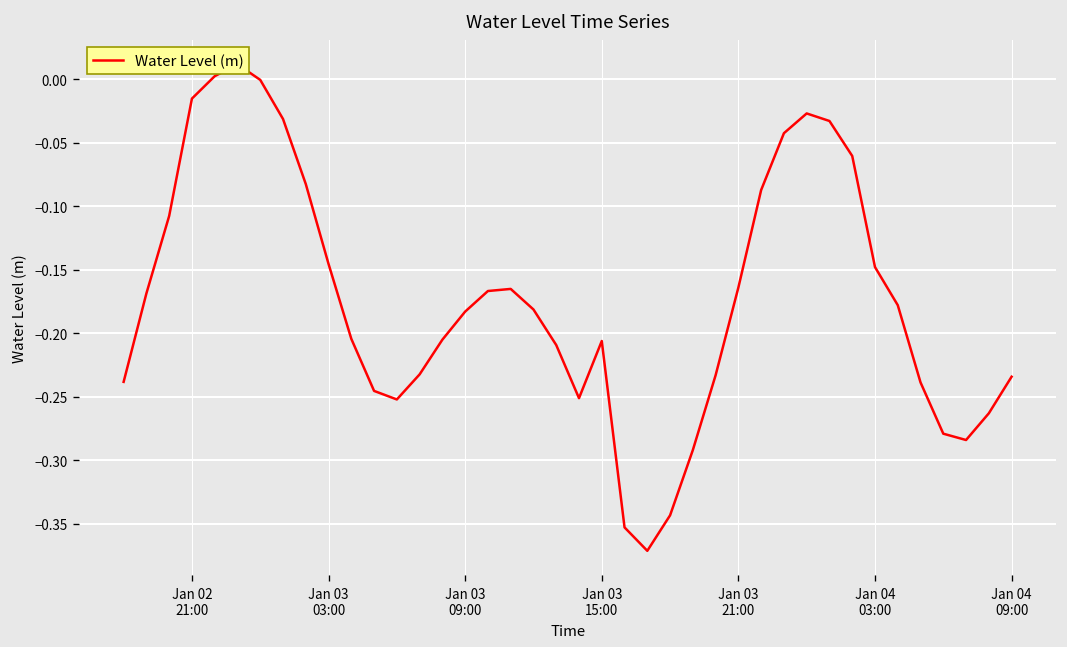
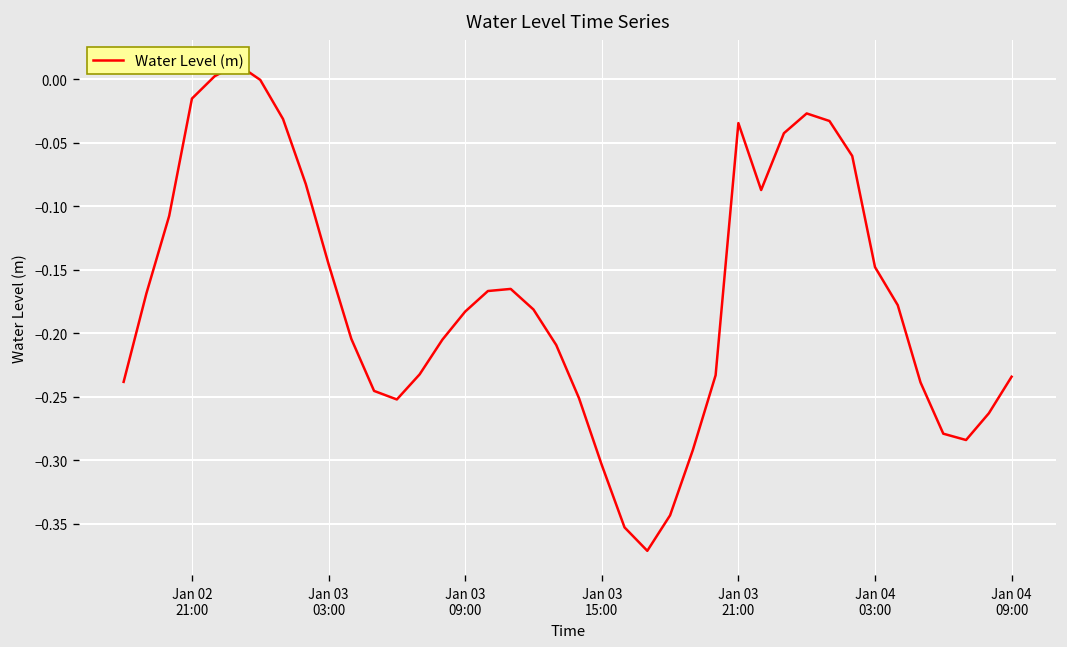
  {
    "Jan 02 21:00": -0.015,
    "Jan 03 03:00": -0.146,
    "Jan 03 09:00": -0.183,
-   "Jan 03 15:00": -0.206,
-   "Jan 03 21:00": -0.164,
+   "Jan 03 15:00": -0.304,
+   "Jan 03 21:00": -0.035,
    "Jan 04 03:00": -0.148,
    "Jan 04 09:00": -0.234
  }
